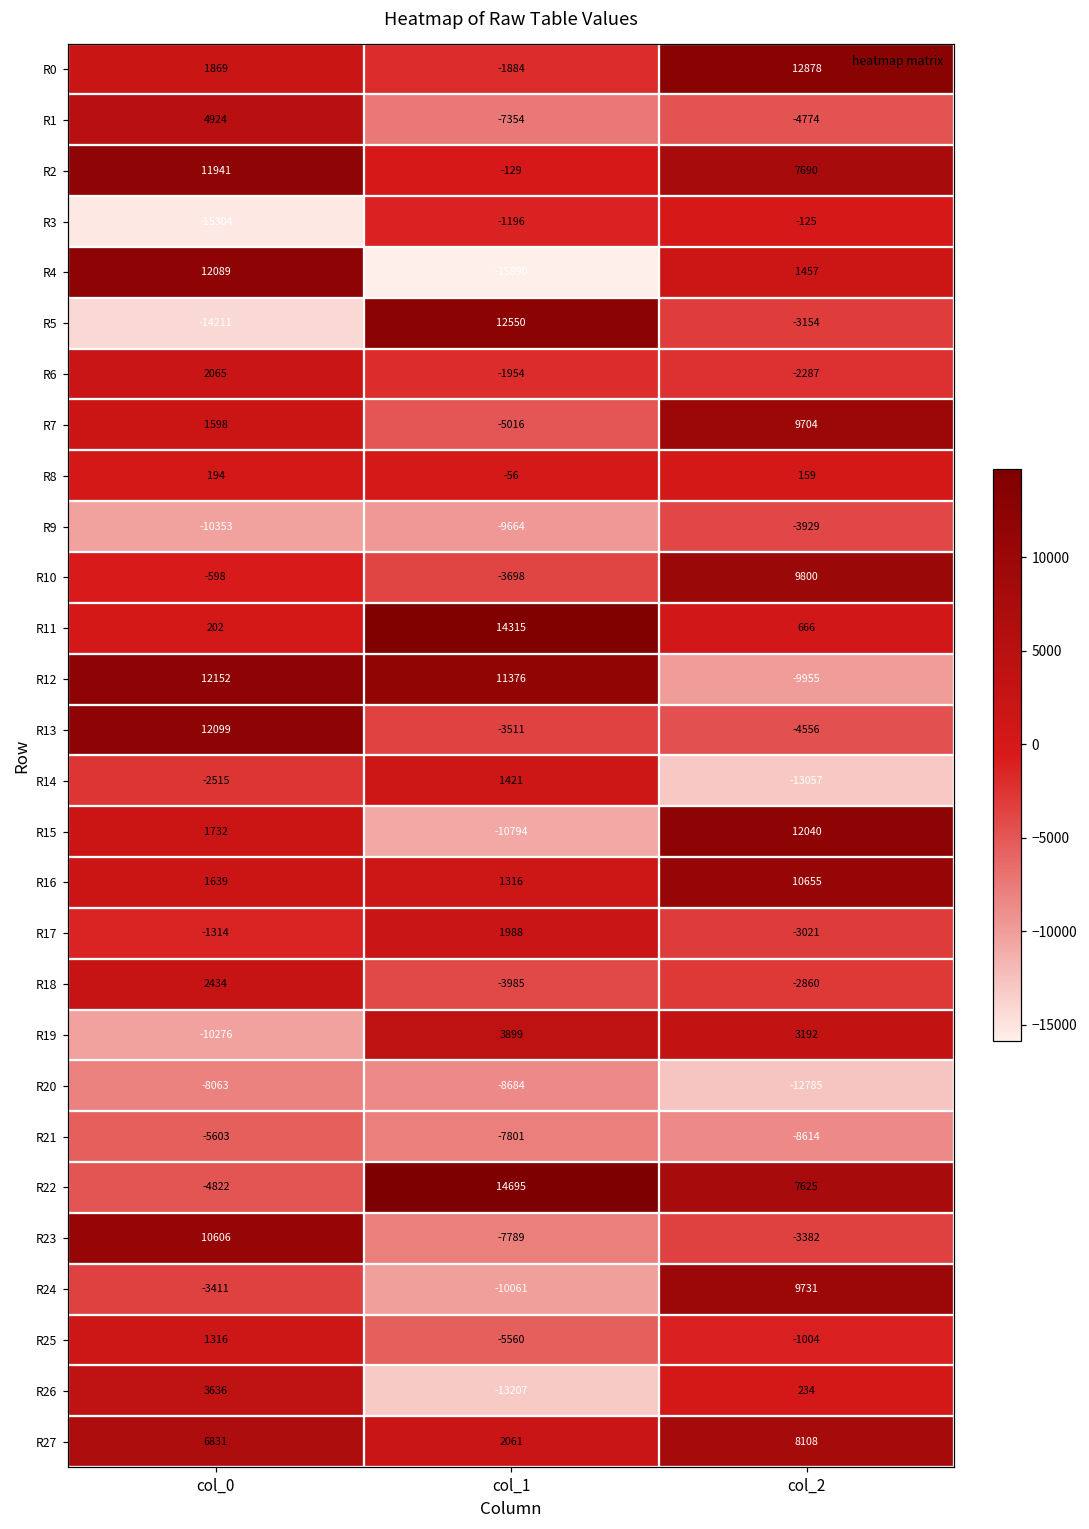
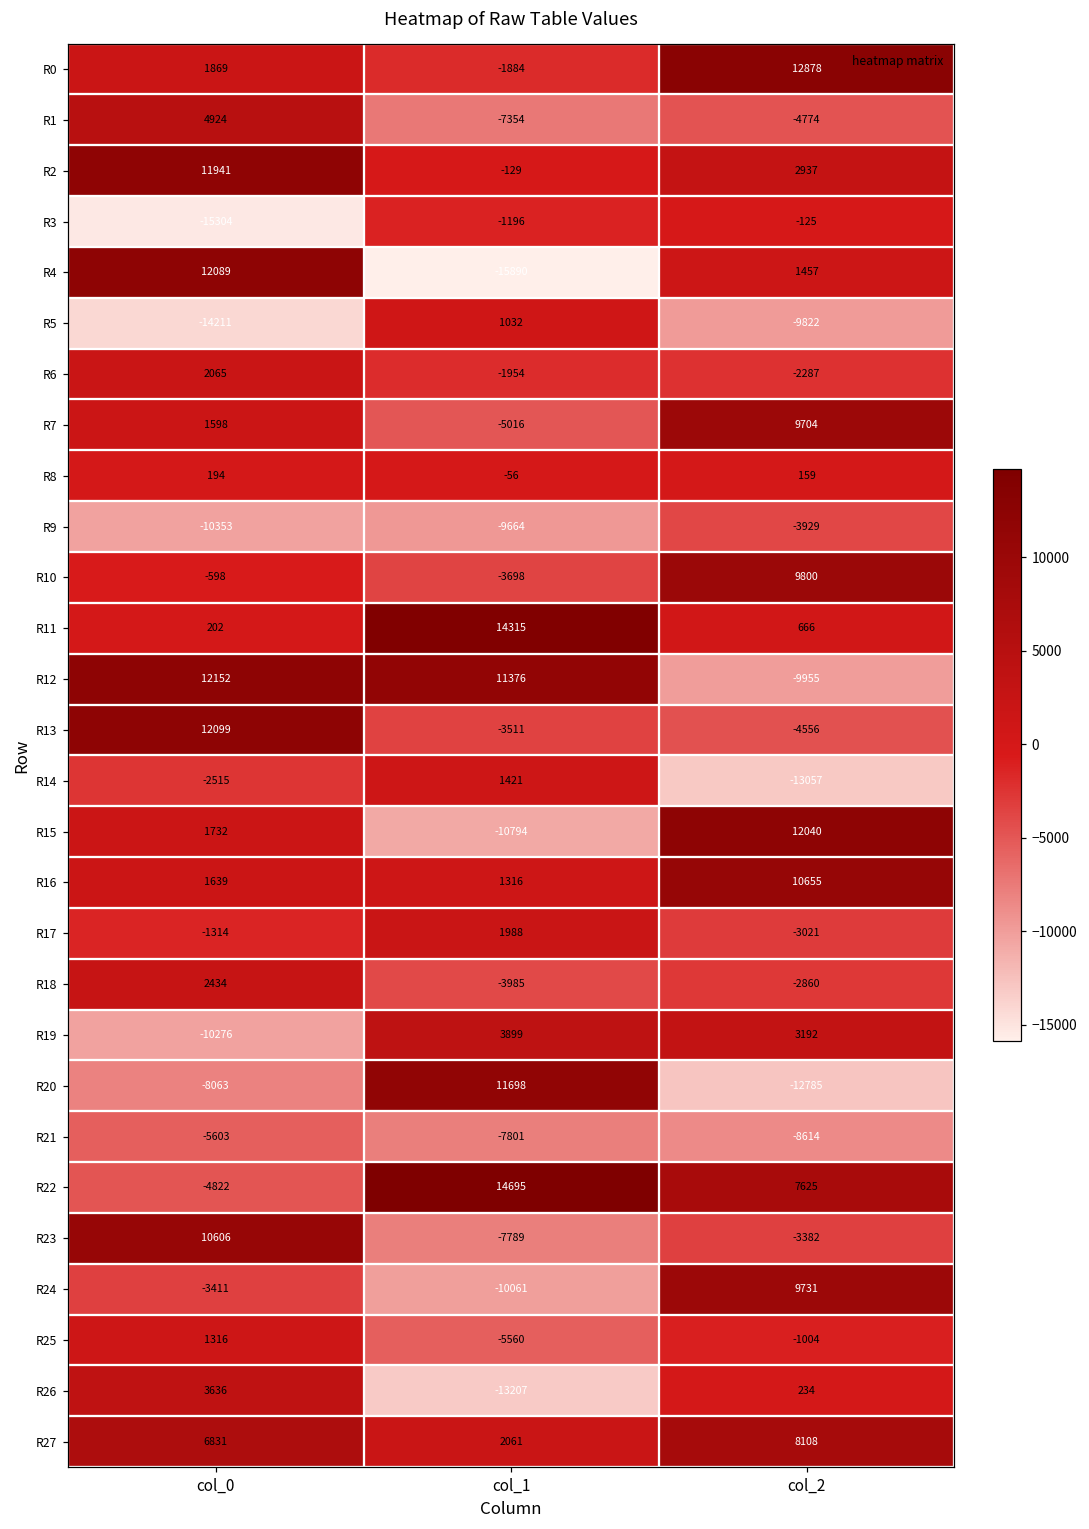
  {
    "R0": {
      "col_0": 1869,
      "col_1": -1884
    },
    "R1": {
      "col_0": 4924,
      "col_1": -7354,
      "col_2": -4774
    },
    "R2": {
      "col_0": 11941,
      "col_1": -129,
-     "col_2": 7690
+     "col_2": 2937
    },
    "R3": {
      "col_1": -1196,
      "col_2": -125
    },
    "R4": {
      "col_0": 12089,
      "col_2": 1457
    },
    "R5": {
-     "col_1": 12550,
-     "col_2": -3154
+     "col_1": 1032,
+     "col_2": -9822
    },
    "R6": {
      "col_0": 2065,
      "col_1": -1954,
      "col_2": -2287
    },
    "R7": {
      "col_0": 1598,
      "col_1": -5016,
      "col_2": 9704
    },
    "R8": {
      "col_0": 194,
      "col_1": -56,
      "col_2": 159
    },
    "R9": {
      "col_0": -10353,
      "col_1": -9664,
      "col_2": -3929
    },
    "R10": {
      "col_0": -598,
      "col_1": -3698,
      "col_2": 9800
    },
    "R11": {
      "col_0": 202,
      "col_1": 14315,
      "col_2": 666
    },
    "R12": {
      "col_0": 12152,
      "col_1": 11376,
      "col_2": -9955
    },
    "R13": {
      "col_0": 12099,
      "col_1": -3511,
      "col_2": -4556
    },
    "R14": {
      "col_0": -2515,
      "col_1": 1421,
      "col_2": -13057
    },
    "R15": {
      "col_0": 1732,
      "col_1": -10794,
      "col_2": 12040
    },
    "R16": {
      "col_0": 1639,
      "col_1": 1316,
      "col_2": 10655
    },
    "R17": {
      "col_0": -1314,
      "col_1": 1988,
      "col_2": -3021
    },
    "R18": {
      "col_0": 2434,
      "col_1": -3985,
      "col_2": -2860
    },
    "R19": {
      "col_0": -10276,
      "col_1": 3899,
      "col_2": 3192
    },
    "R20": {
      "col_0": -8063,
-     "col_1": -8684,
+     "col_1": 11698,
      "col_2": -12785
    },
    "R21": {
      "col_0": -5603,
      "col_1": -7801,
      "col_2": -8614
    },
    "R22": {
      "col_0": -4822,
      "col_1": 14695,
      "col_2": 7625
    },
    "R23": {
      "col_0": 10606,
      "col_1": -7789,
      "col_2": -3382
    },
    "R24": {
      "col_0": -3411,
      "col_1": -10061,
      "col_2": 9731
    },
    "R25": {
      "col_0": 1316,
      "col_1": -5560,
      "col_2": -1004
    },
    "R26": {
      "col_0": 3636,
      "col_1": -13207,
      "col_2": 234
    },
    "R27": {
      "col_0": 6831,
      "col_1": 2061,
      "col_2": 8108
    }
  }
